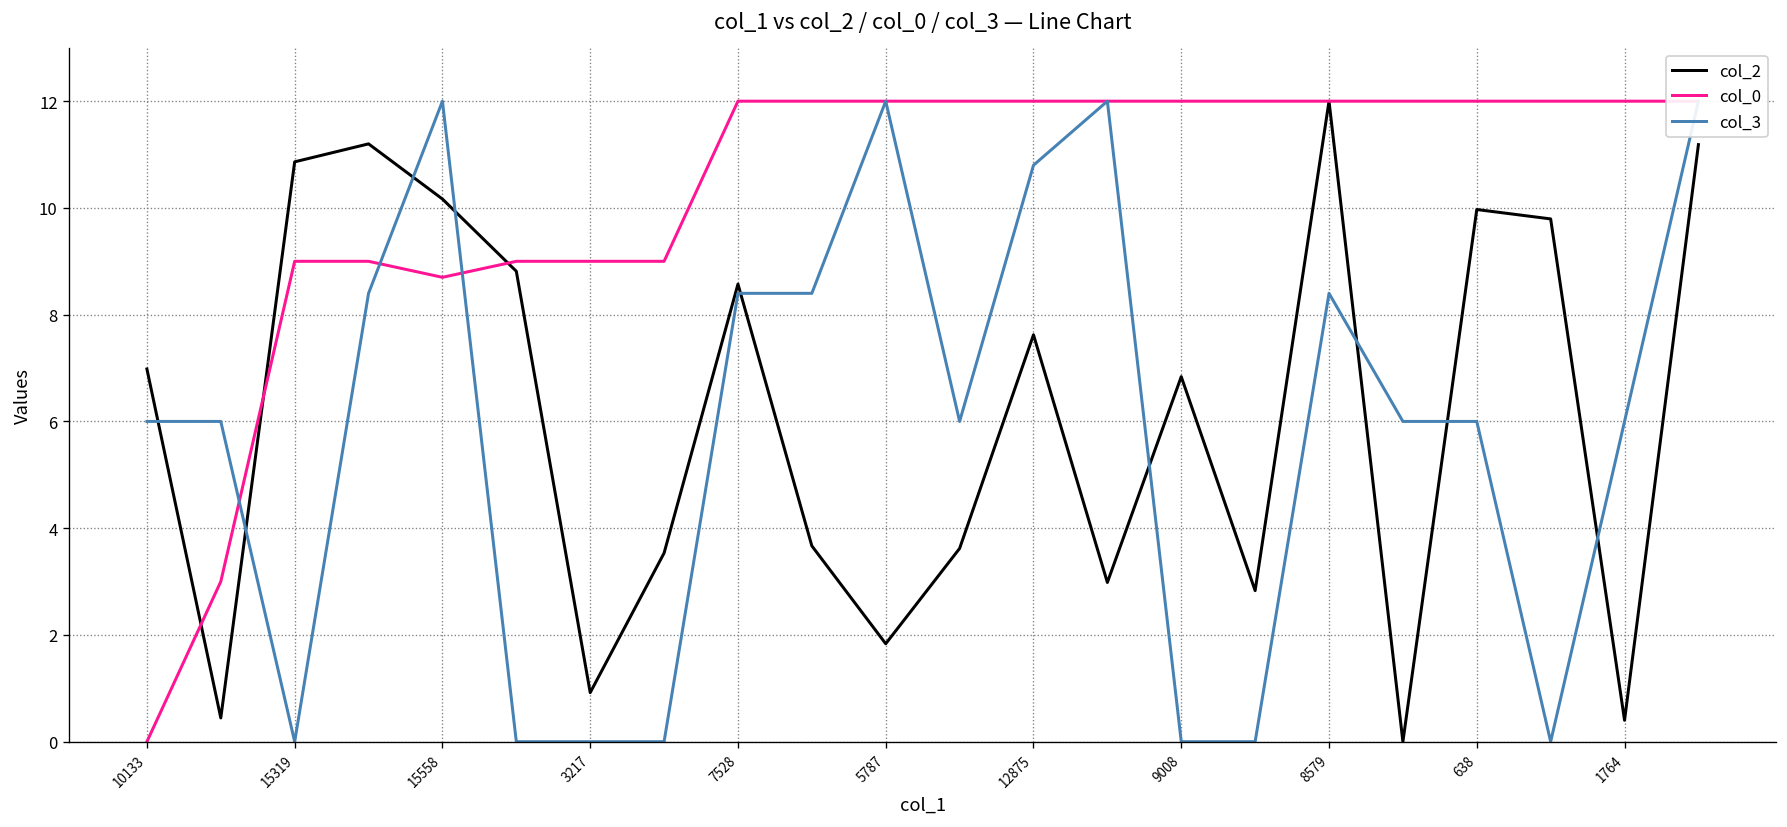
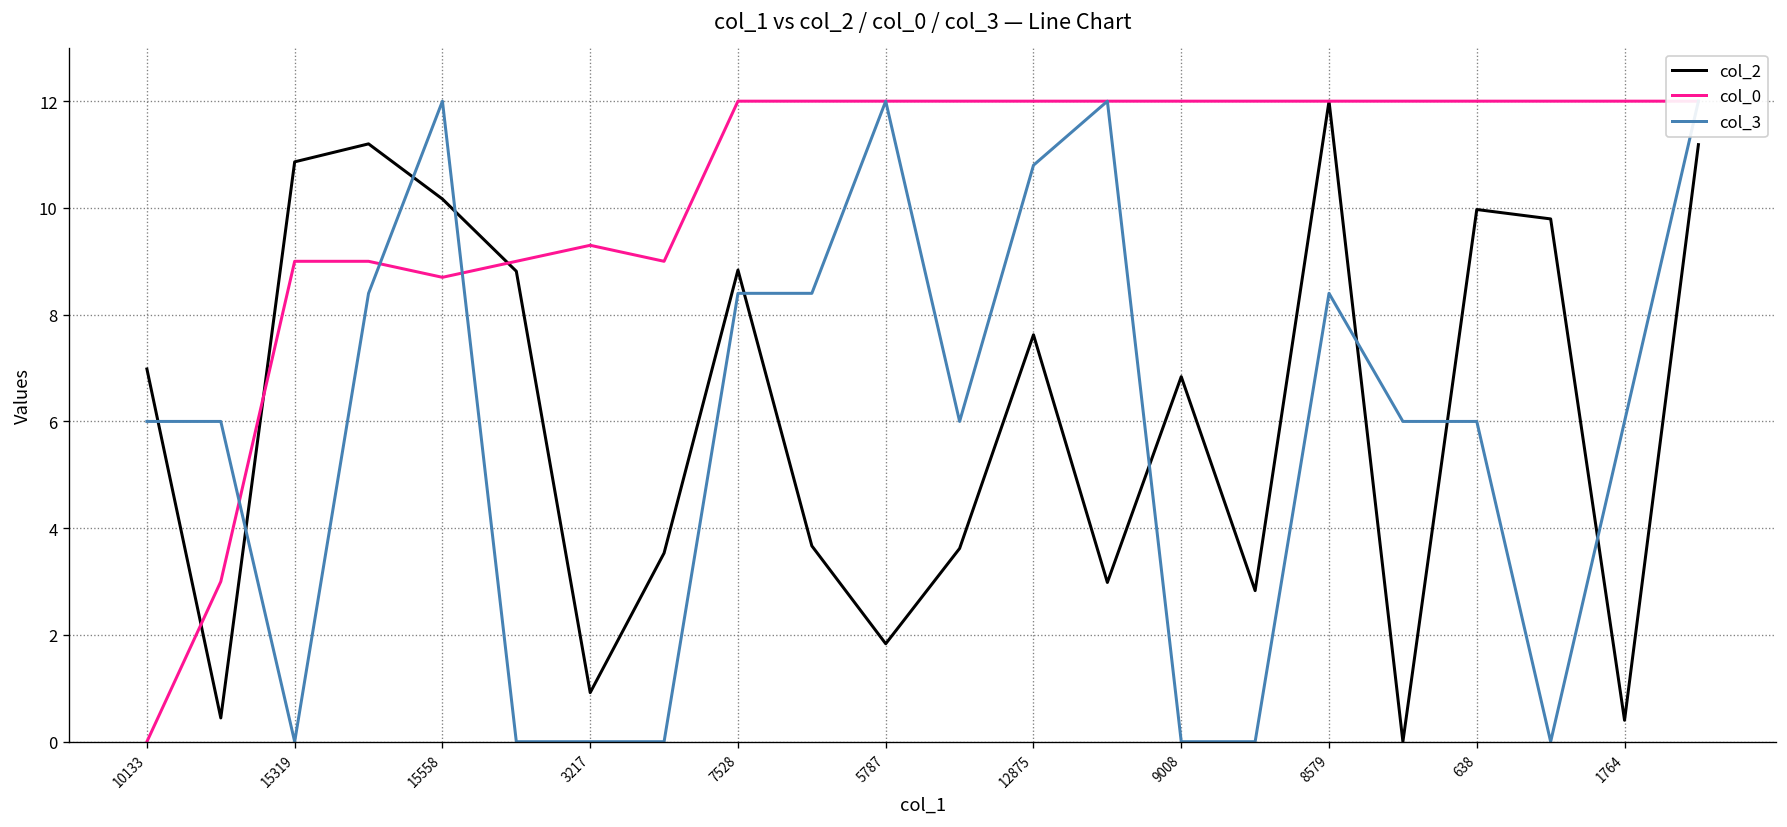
  {
    "col_2": {
      "10133": 7.0,
      "15319": 10.9,
      "15558": 10.2,
      "3217": 0.9,
-     "7528": 8.6,
+     "7528": 8.8,
      "5787": 1.8,
      "12875": 7.6,
      "9008": 6.8,
      "638": 10.0,
      "1764": 0.4
    },
    "col_0": {
      "10133": 0.0,
      "15319": 9.0,
      "15558": 8.7,
-     "3217": 9.0,
+     "3217": 9.3,
      "7528": 12.0,
      "12875": 12.0,
      "9008": 12.0,
      "638": 12.0,
      "1764": 12.0
    },
    "col_3": {
      "10133": 6.0,
      "15319": 0.0,
      "15558": 12.0,
      "3217": 0.0,
      "7528": 8.4,
      "12875": 10.8,
      "9008": 0.0,
      "8579": 8.4,
      "638": 6.0,
      "1764": 6.0
    }
  }
